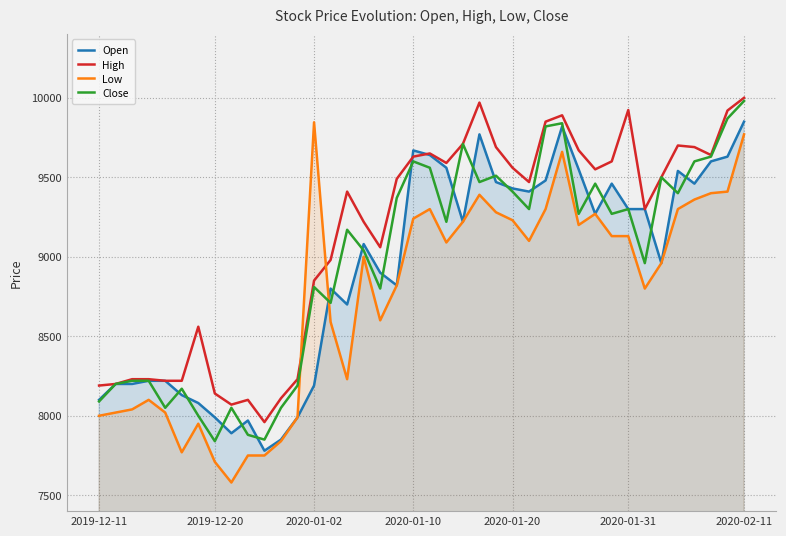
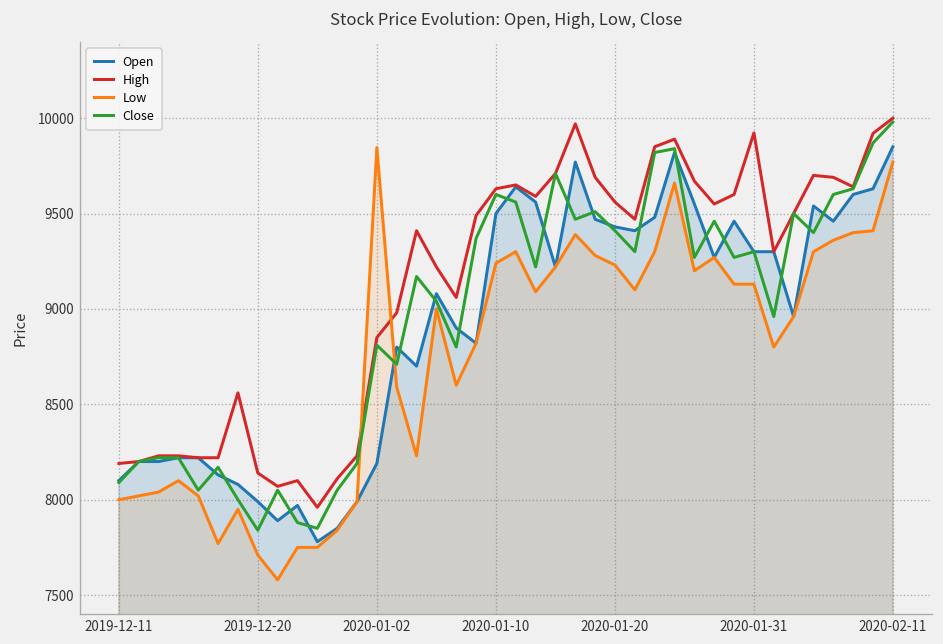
  {
    "Open": {
      "2019-12-20": 7990,
      "2020-01-02": 8190,
-     "2020-01-10": 9670,
+     "2020-01-10": 9500,
      "2020-01-20": 9430,
      "2020-02-11": 9850
    },
    "High": {
      "2019-12-11": 8190,
      "2019-12-20": 8140,
      "2020-01-02": 8850,
      "2020-01-10": 9630,
      "2020-01-20": 9560,
      "2020-01-31": 9920,
      "2020-02-11": 10000
    },
    "Low": {
      "2019-12-11": 8000,
      "2019-12-20": 7710,
      "2020-01-02": 9850,
      "2020-01-10": 9240,
      "2020-01-20": 9230,
      "2020-01-31": 9130,
      "2020-02-11": 9770
    },
    "Close": {
      "2019-12-20": 7840,
      "2020-01-02": 8810,
      "2020-01-10": 9600,
      "2020-01-20": 9410,
      "2020-02-11": 9980
    }
  }
